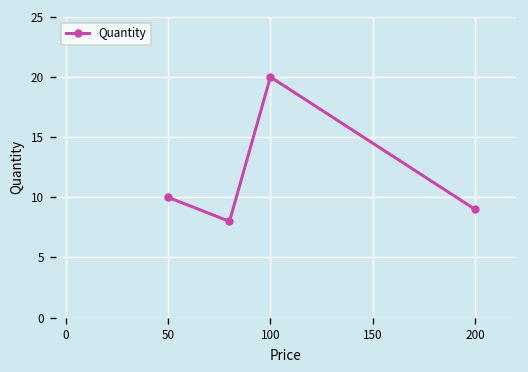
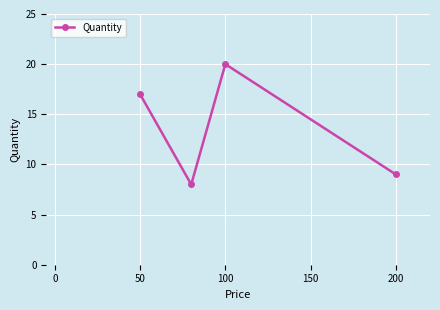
  {
-   "50": 10,
+   "50": 17,
    "100": 20,
    "200": 9
  }
